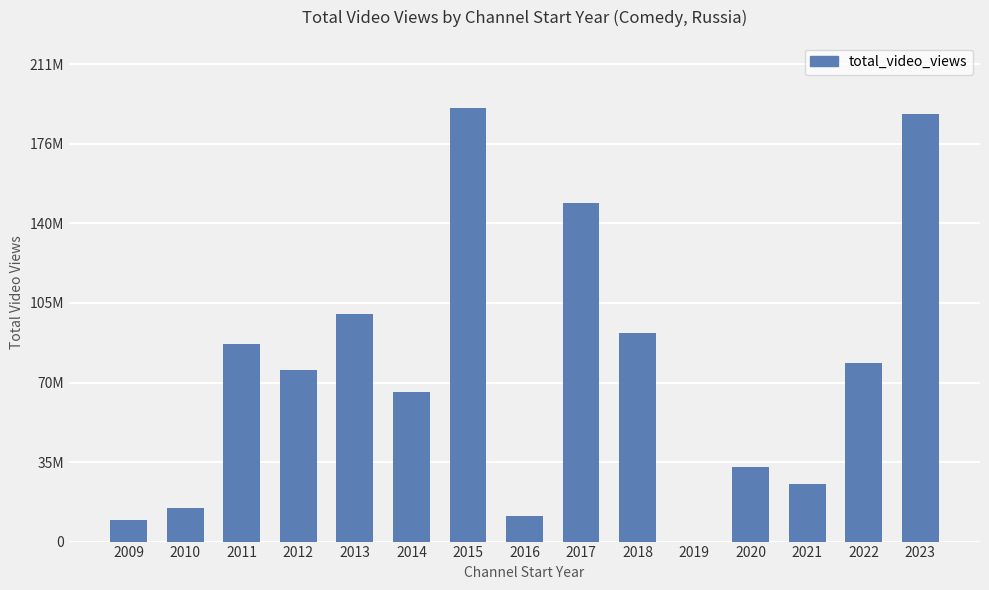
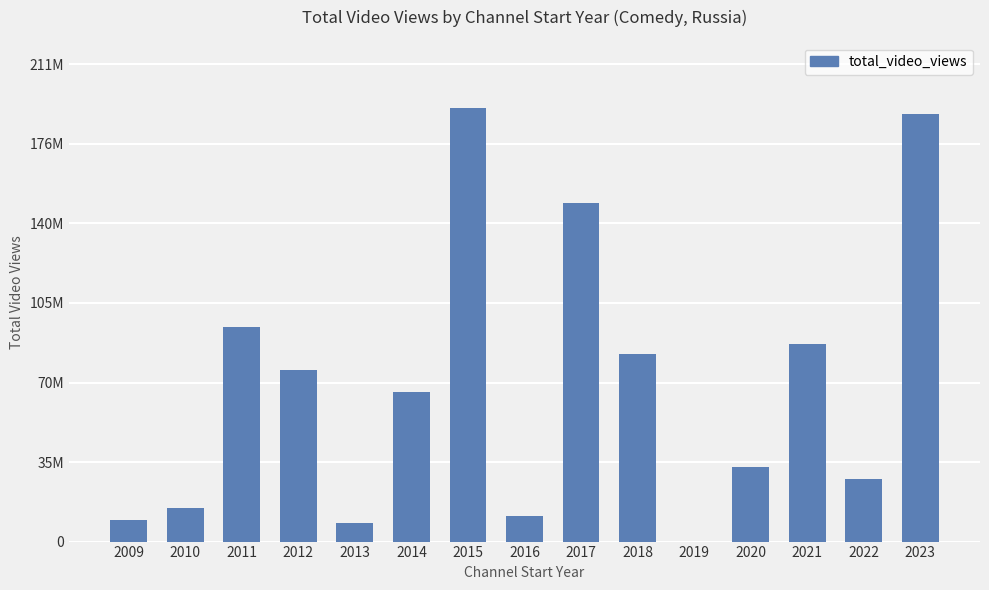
  {
    "2009": 10000000,
    "2010": 15000000,
-   "2011": 88000000,
+   "2011": 95000000,
    "2012": 76000000,
-   "2013": 101000000,
+   "2013": 8000000,
    "2014": 66000000,
    "2015": 192000000,
    "2016": 12000000,
    "2017": 150000000,
-   "2018": 92000000,
+   "2018": 83000000,
    "2019": 0,
    "2020": 33000000,
-   "2021": 25000000,
-   "2022": 79000000,
+   "2021": 88000000,
+   "2022": 28000000,
    "2023": 190000000
  }
